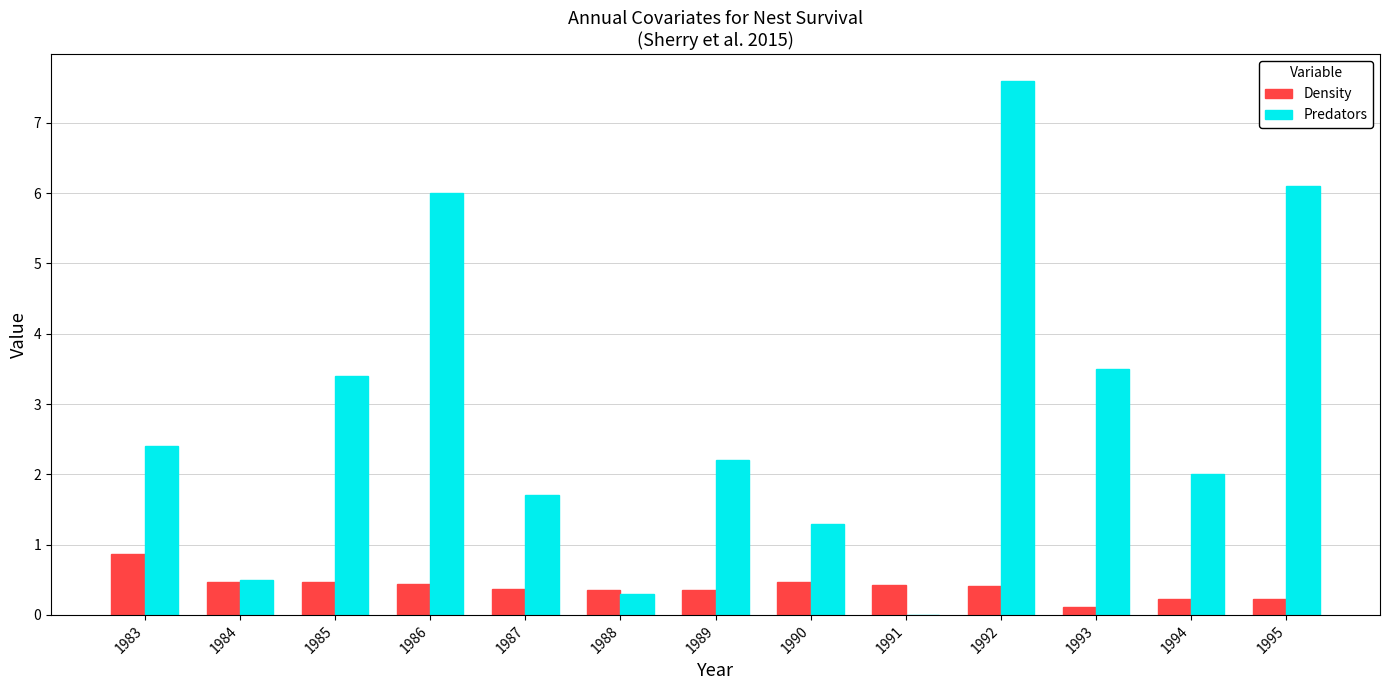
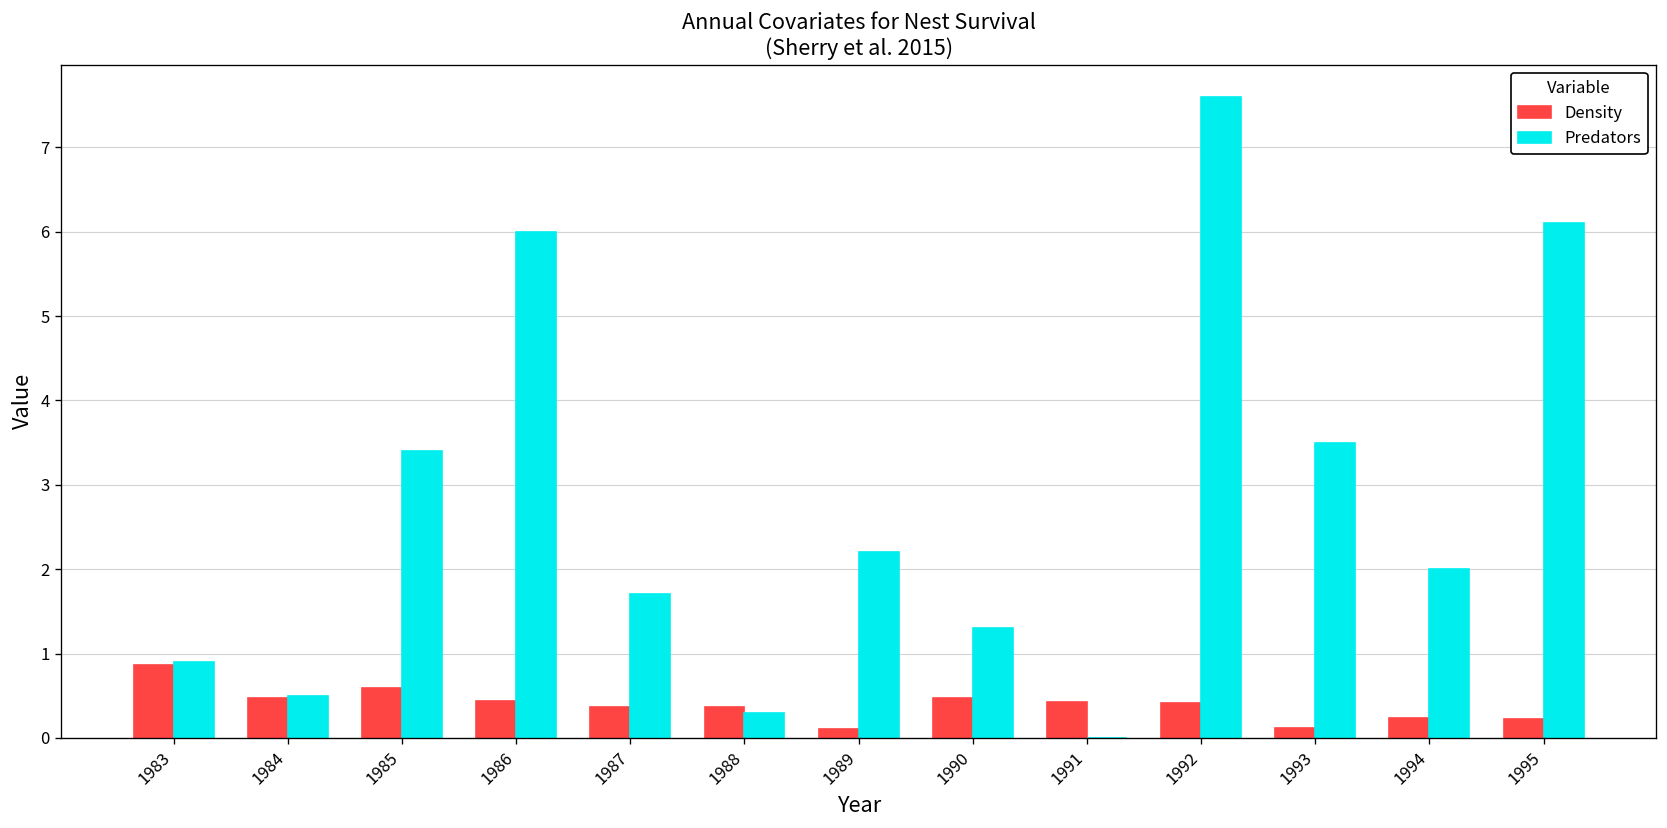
  {
    "Density": {
      "1983": 0.9,
      "1984": 0.5,
-     "1985": 0.5,
+     "1985": 0.6,
      "1986": 0.4,
      "1987": 0.4,
      "1988": 0.4,
-     "1989": 0.4,
+     "1989": 0.1,
      "1990": 0.5,
      "1991": 0.4,
      "1992": 0.4,
      "1993": 0.1,
      "1994": 0.2,
      "1995": 0.2
    },
    "Predators": {
-     "1983": 2.4,
+     "1983": 0.9,
      "1984": 0.5,
      "1985": 3.4,
      "1986": 6.0,
      "1987": 1.7,
      "1988": 0.3,
      "1989": 2.2,
      "1990": 1.3,
      "1991": 0.0,
      "1992": 7.6,
      "1993": 3.5,
      "1994": 2.0,
      "1995": 6.1
    }
  }
